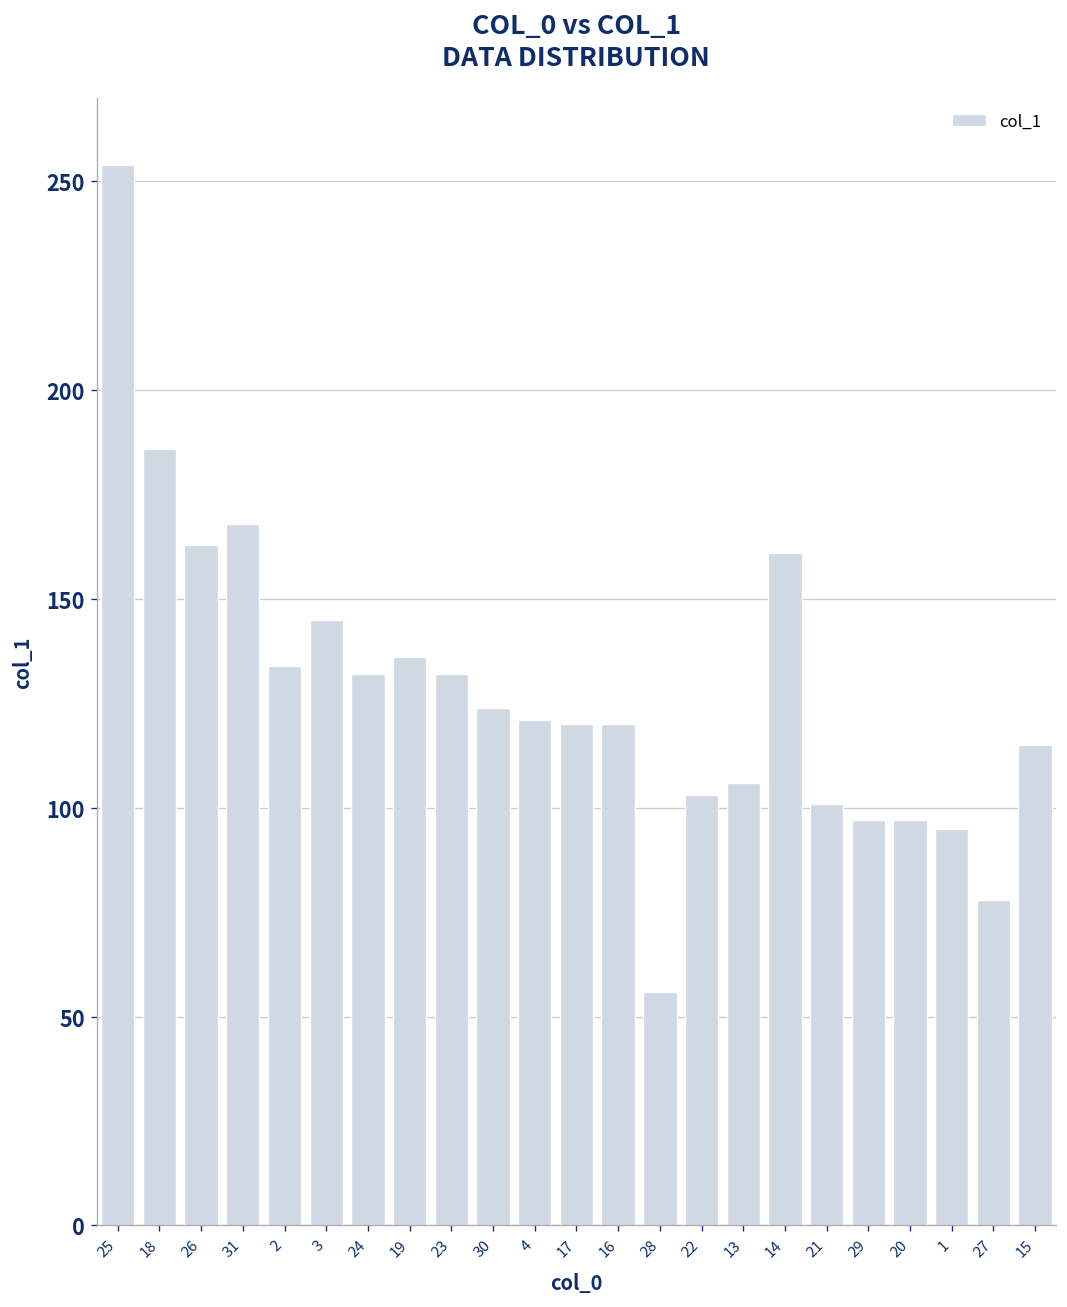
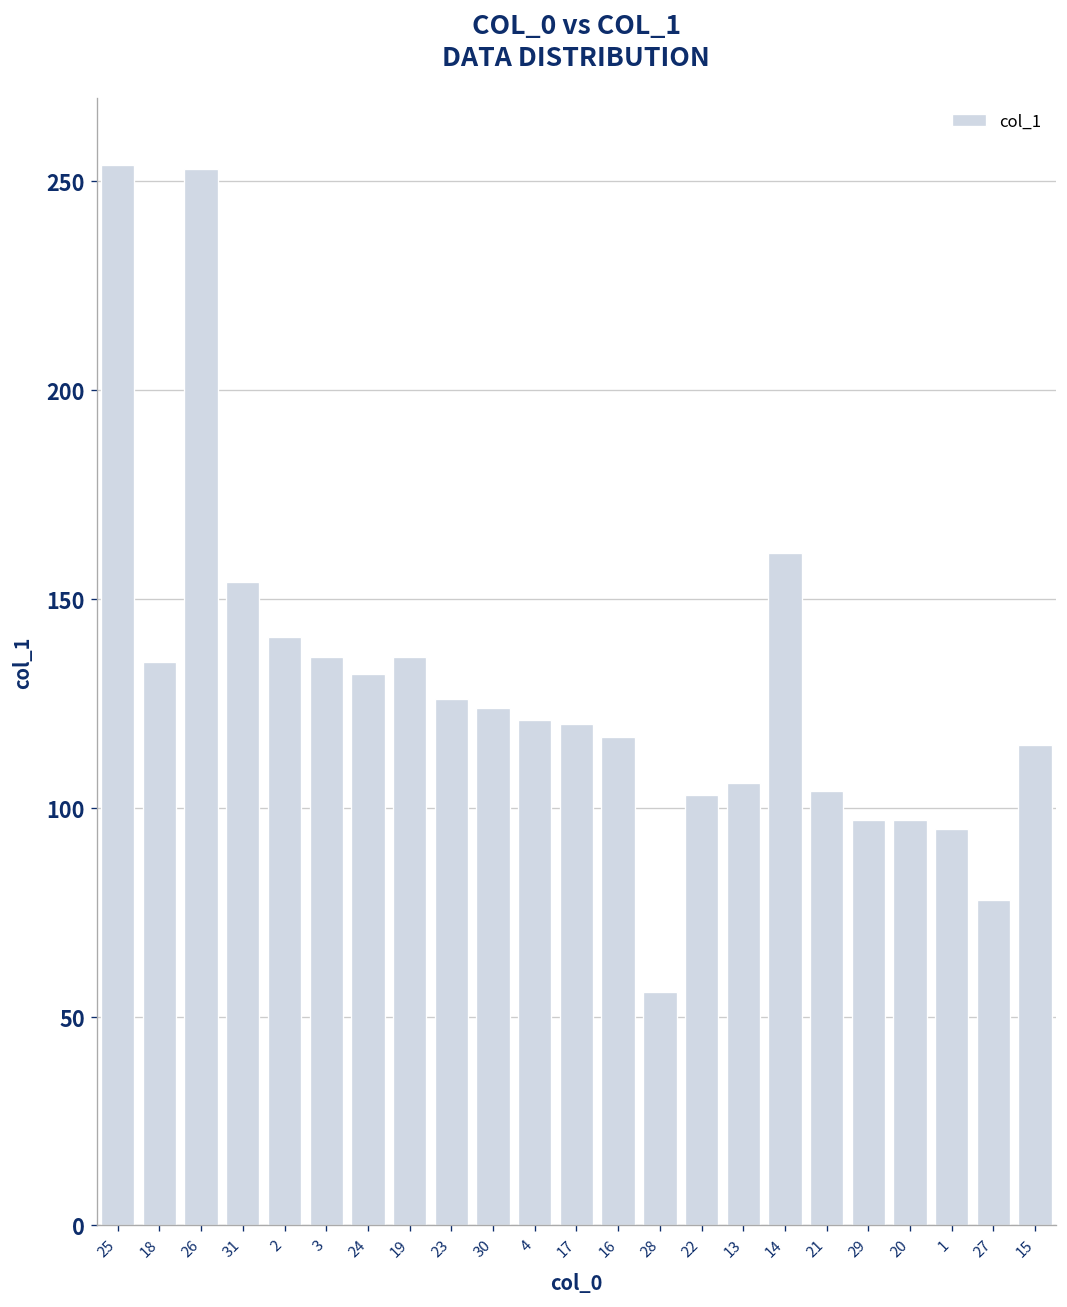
  {
    "25": 254,
-   "18": 186,
-   "26": 163,
-   "31": 168,
-   "2": 134,
-   "3": 145,
+   "18": 135,
+   "26": 253,
+   "31": 154,
+   "2": 141,
+   "3": 136,
    "24": 132,
    "19": 136,
-   "23": 132,
+   "23": 126,
    "30": 124,
    "4": 121,
    "17": 120,
-   "16": 120,
+   "16": 117,
    "28": 56,
    "22": 103,
    "13": 106,
    "14": 161,
-   "21": 101,
+   "21": 104,
    "29": 97,
    "20": 97,
    "1": 95,
    "27": 78,
    "15": 115
  }
